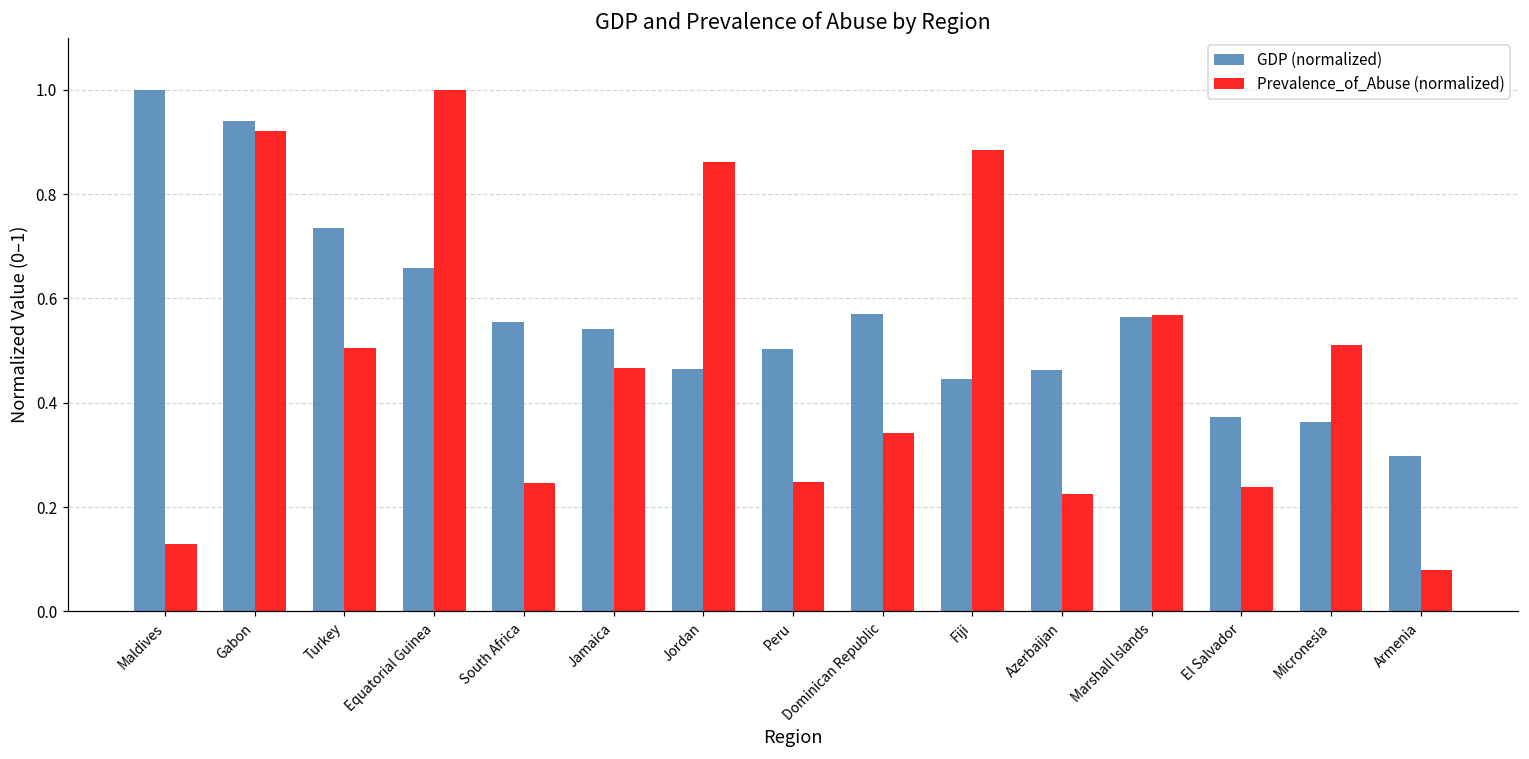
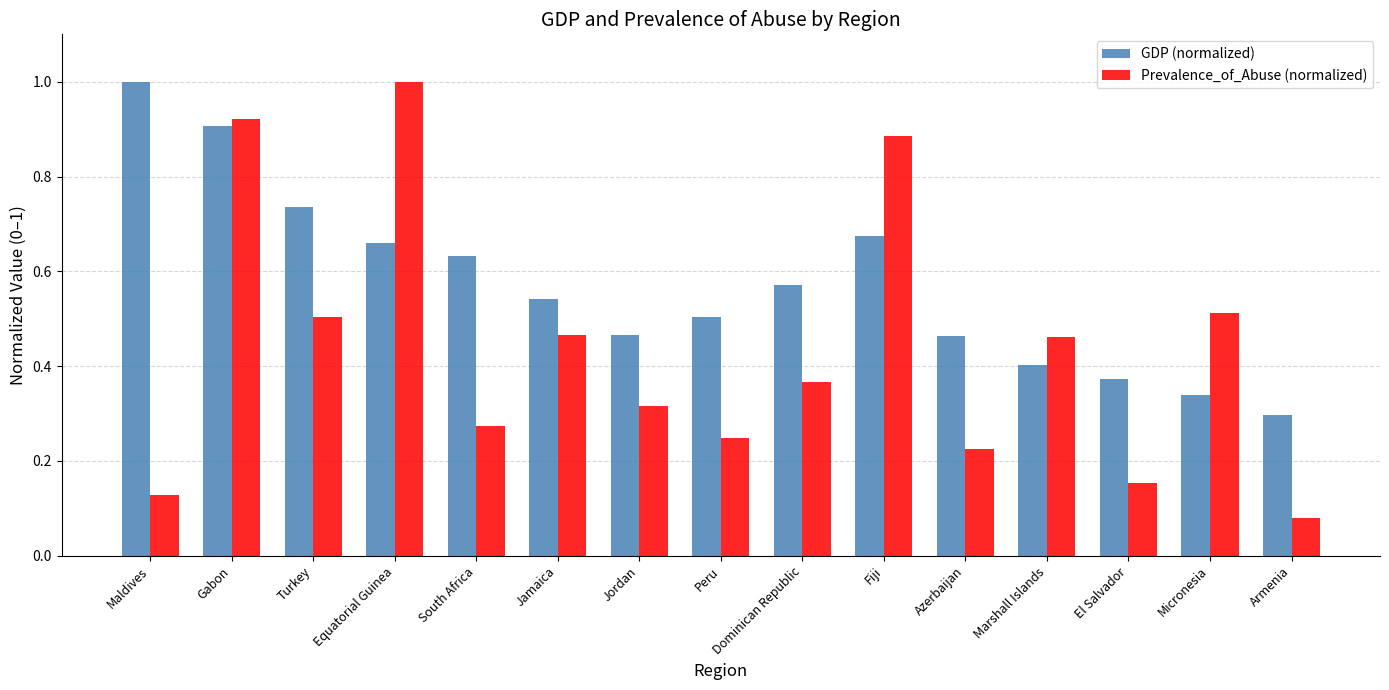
  {
    "GDP (normalized)": {
      "Maldives": 1.00,
-     "Gabon": 0.94,
+     "Gabon": 0.91,
      "Turkey": 0.73,
      "Equatorial Guinea": 0.66,
-     "South Africa": 0.55,
+     "South Africa": 0.63,
      "Jamaica": 0.54,
      "Jordan": 0.47,
      "Peru": 0.50,
      "Dominican Republic": 0.57,
-     "Fiji": 0.44,
+     "Fiji": 0.67,
      "Azerbaijan": 0.46,
-     "Marshall Islands": 0.56,
+     "Marshall Islands": 0.40,
      "El Salvador": 0.37,
-     "Micronesia": 0.36,
+     "Micronesia": 0.34,
      "Armenia": 0.30
    },
    "Prevalence_of_Abuse (normalized)": {
      "Maldives": 0.13,
      "Gabon": 0.92,
      "Turkey": 0.50,
      "Equatorial Guinea": 1.00,
-     "South Africa": 0.25,
+     "South Africa": 0.27,
      "Jamaica": 0.47,
-     "Jordan": 0.86,
+     "Jordan": 0.32,
      "Peru": 0.25,
-     "Dominican Republic": 0.34,
+     "Dominican Republic": 0.37,
      "Fiji": 0.89,
      "Azerbaijan": 0.22,
-     "Marshall Islands": 0.57,
-     "El Salvador": 0.24,
+     "Marshall Islands": 0.46,
+     "El Salvador": 0.15,
      "Micronesia": 0.51,
      "Armenia": 0.08
    }
  }
